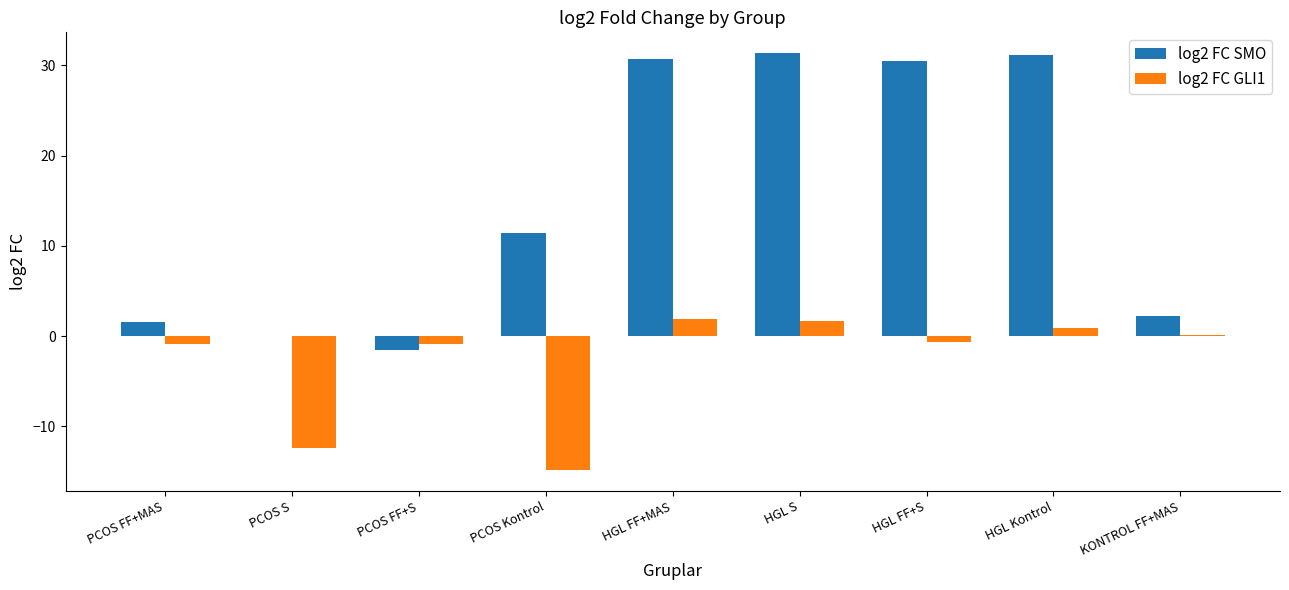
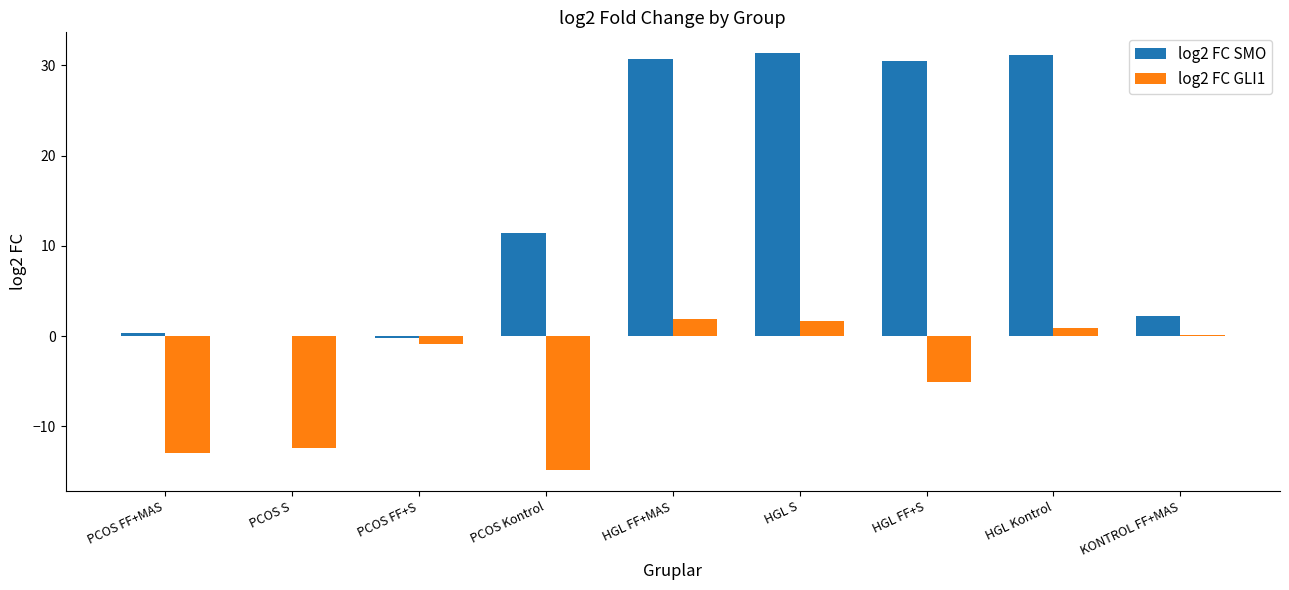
  {
    "log2 FC SMO": {
-     "PCOS FF+MAS": 2,
+     "PCOS FF+MAS": 0,
      "PCOS S": 0,
-     "PCOS FF+S": -2,
+     "PCOS FF+S": 0,
      "PCOS Kontrol": 11,
      "HGL FF+MAS": 31,
      "HGL S": 31,
      "HGL FF+S": 30,
      "HGL Kontrol": 31,
      "KONTROL FF+MAS": 2
    },
    "log2 FC GLI1": {
-     "PCOS FF+MAS": -1,
+     "PCOS FF+MAS": -13,
      "PCOS S": -12,
      "PCOS FF+S": -1,
      "PCOS Kontrol": -15,
      "HGL FF+MAS": 2,
      "HGL S": 2,
-     "HGL FF+S": -1,
+     "HGL FF+S": -5,
      "HGL Kontrol": 1
    }
  }
